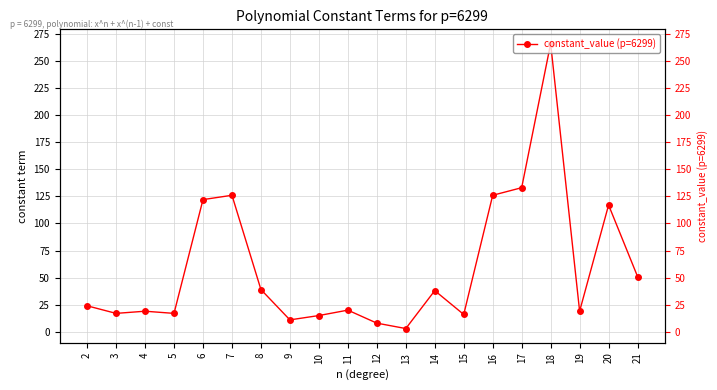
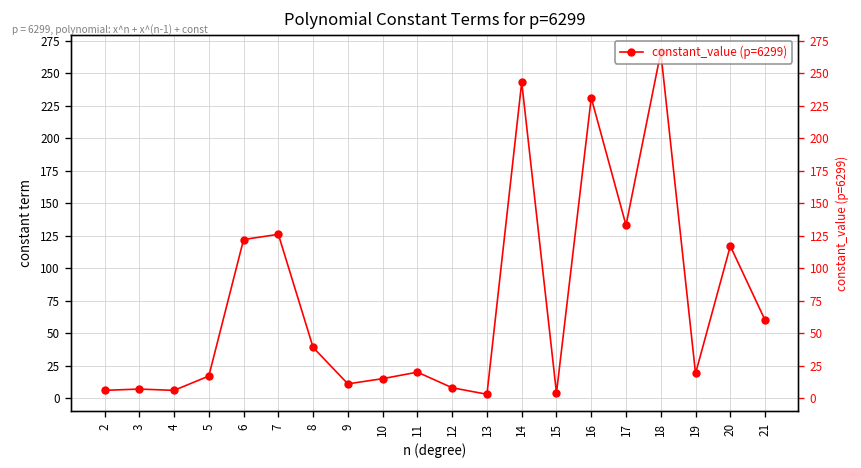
  {
-   "2": 24,
-   "3": 17,
-   "4": 19,
+   "2": 6,
+   "3": 7,
+   "4": 6,
    "5": 17,
    "6": 122,
    "7": 126,
    "8": 39,
    "9": 11,
    "10": 15,
    "11": 20,
    "12": 8,
    "13": 3,
-   "14": 38,
-   "15": 16,
-   "16": 126,
+   "14": 243,
+   "15": 4,
+   "16": 231,
    "17": 133,
    "19": 19,
    "20": 117,
-   "21": 51
+   "21": 60
  }
